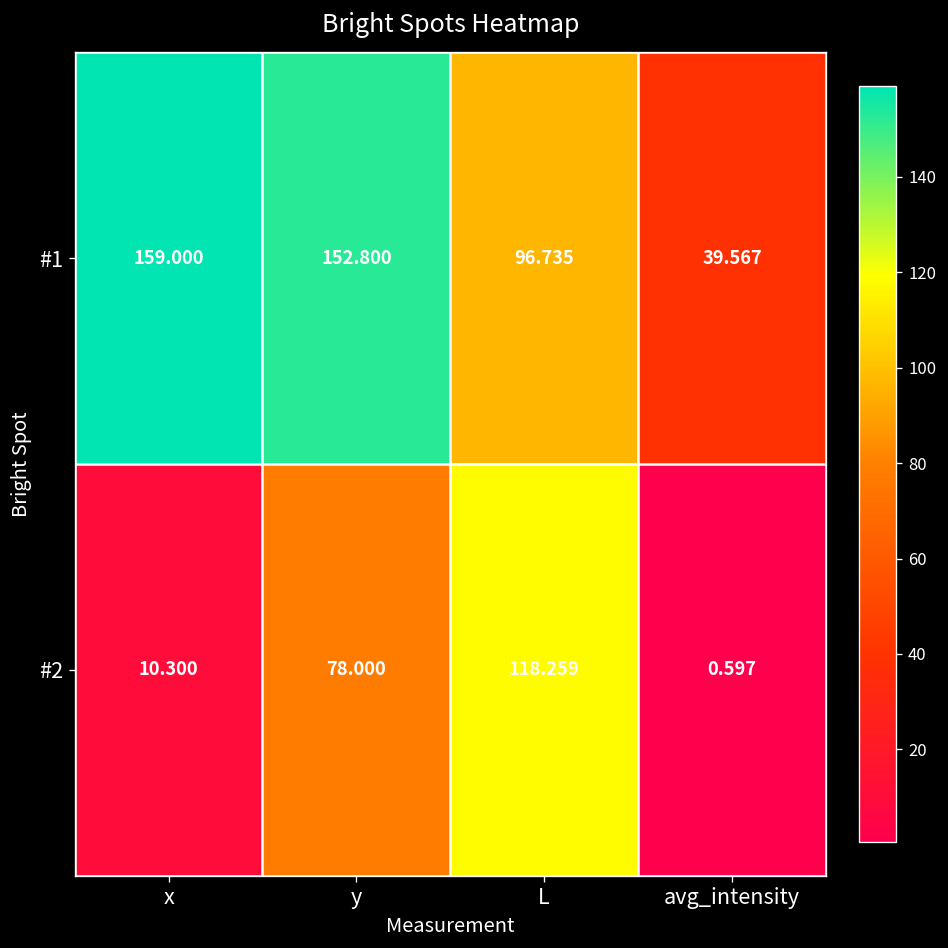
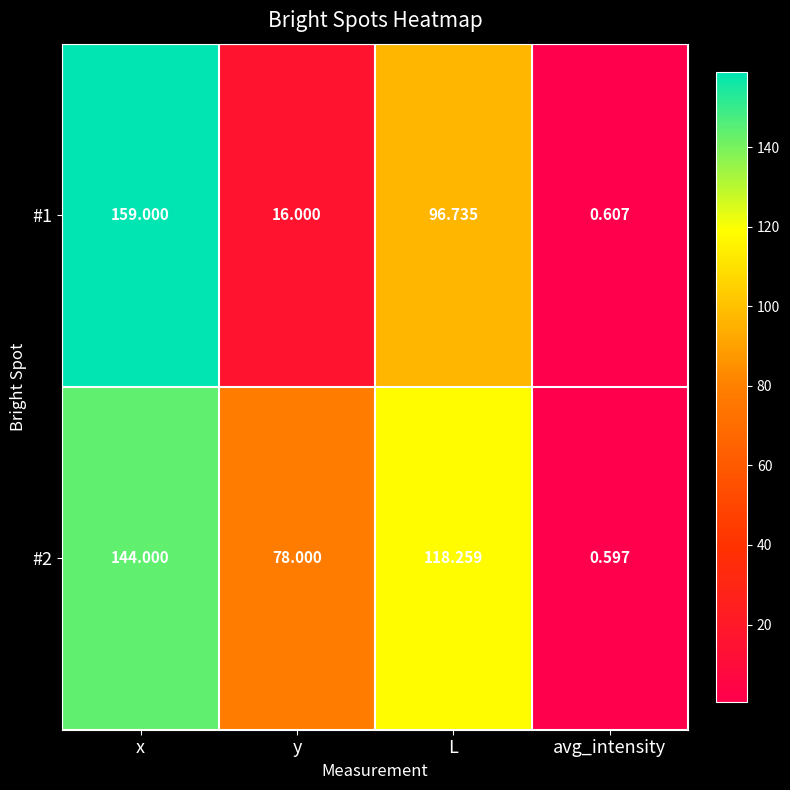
  {
    "#1": {
      "x": 159.000,
-     "y": 152.800,
+     "y": 16.000,
      "L": 96.735,
-     "avg_intensity": 39.567
+     "avg_intensity": 0.607
    },
    "#2": {
-     "x": 10.300,
+     "x": 144.000,
      "y": 78.000,
      "L": 118.259,
      "avg_intensity": 0.597
    }
  }
